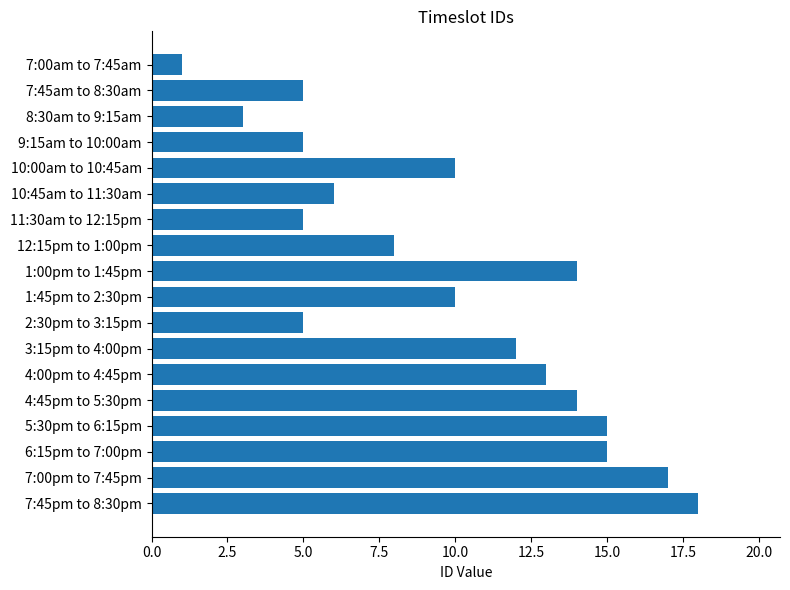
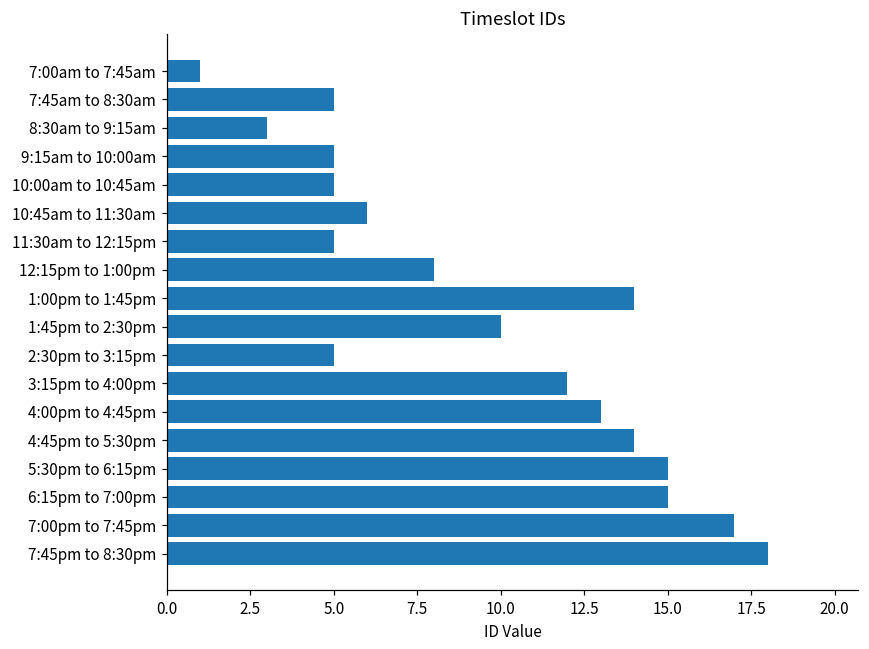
  {
    "7:00am to 7:45am": 1,
    "7:45am to 8:30am": 5,
    "8:30am to 9:15am": 3,
    "9:15am to 10:00am": 5,
-   "10:00am to 10:45am": 10,
+   "10:00am to 10:45am": 5,
    "10:45am to 11:30am": 6,
    "11:30am to 12:15pm": 5,
    "12:15pm to 1:00pm": 8,
    "1:00pm to 1:45pm": 14,
    "1:45pm to 2:30pm": 10,
    "2:30pm to 3:15pm": 5,
    "3:15pm to 4:00pm": 12,
    "4:00pm to 4:45pm": 13,
    "4:45pm to 5:30pm": 14,
    "5:30pm to 6:15pm": 15,
    "6:15pm to 7:00pm": 15,
    "7:00pm to 7:45pm": 17,
    "7:45pm to 8:30pm": 18
  }
